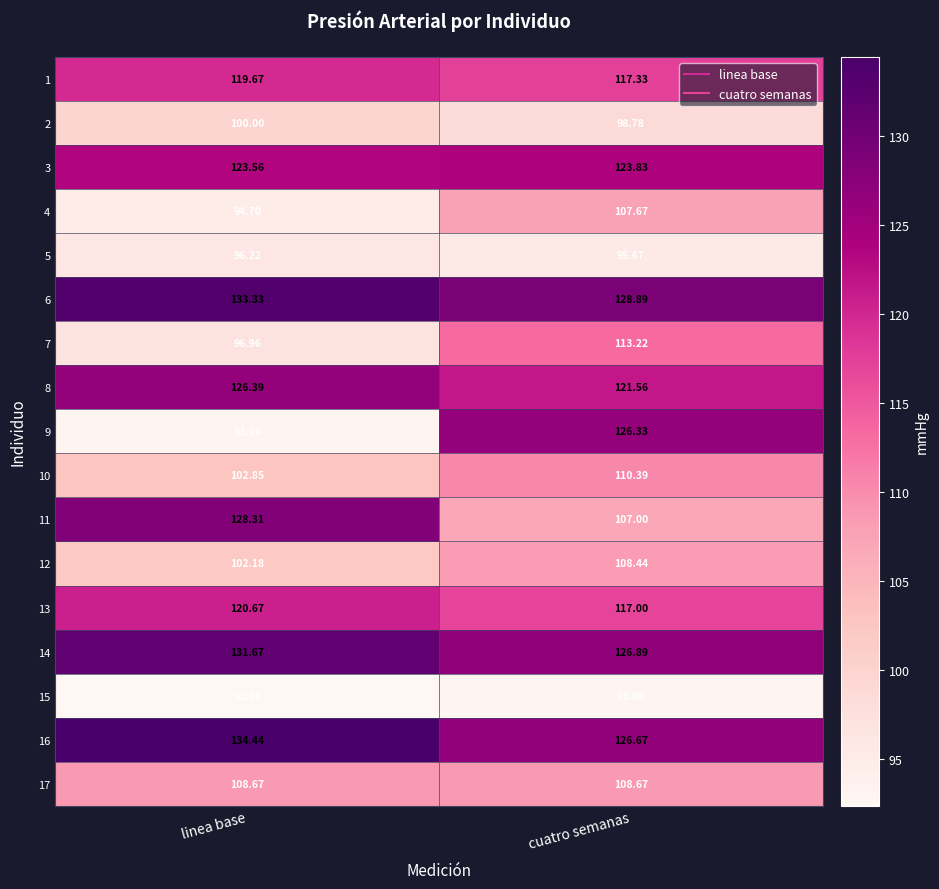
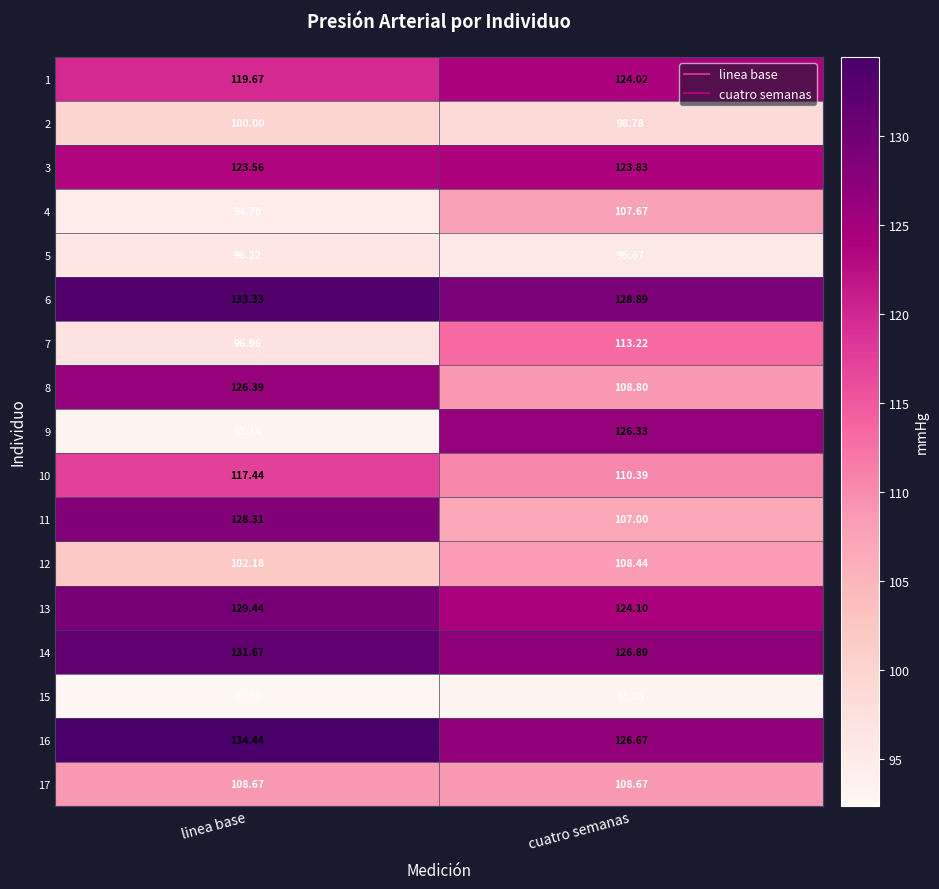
  {
    "1": {
      "linea base": 119.67,
-     "cuatro semanas": 117.33
+     "cuatro semanas": 124.02
    },
    "3": {
      "linea base": 123.56,
      "cuatro semanas": 123.83
    },
    "4": {
      "cuatro semanas": 107.67
    },
    "6": {
      "linea base": 133.33,
      "cuatro semanas": 128.89
    },
    "7": {
      "cuatro semanas": 113.22
    },
    "8": {
      "linea base": 126.39,
-     "cuatro semanas": 121.56
+     "cuatro semanas": 108.80
    },
    "9": {
      "cuatro semanas": 126.33
    },
    "10": {
-     "linea base": 102.85,
+     "linea base": 117.44,
      "cuatro semanas": 110.39
    },
    "11": {
      "linea base": 128.31,
      "cuatro semanas": 107.00
    },
    "12": {
      "linea base": 102.18,
      "cuatro semanas": 108.44
    },
    "13": {
-     "linea base": 120.67,
-     "cuatro semanas": 117.00
+     "linea base": 129.44,
+     "cuatro semanas": 124.10
    },
    "14": {
      "linea base": 131.67,
      "cuatro semanas": 126.89
    },
    "16": {
      "linea base": 134.44,
      "cuatro semanas": 126.67
    },
    "17": {
      "linea base": 108.67,
      "cuatro semanas": 108.67
    }
  }
